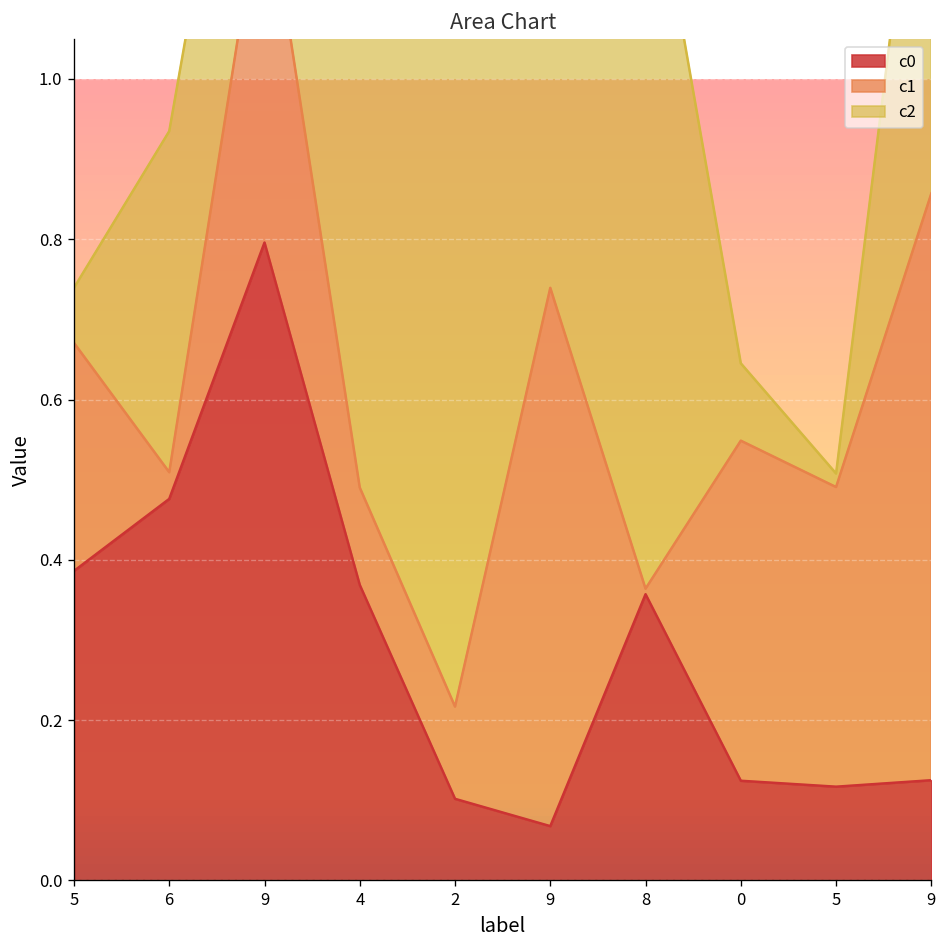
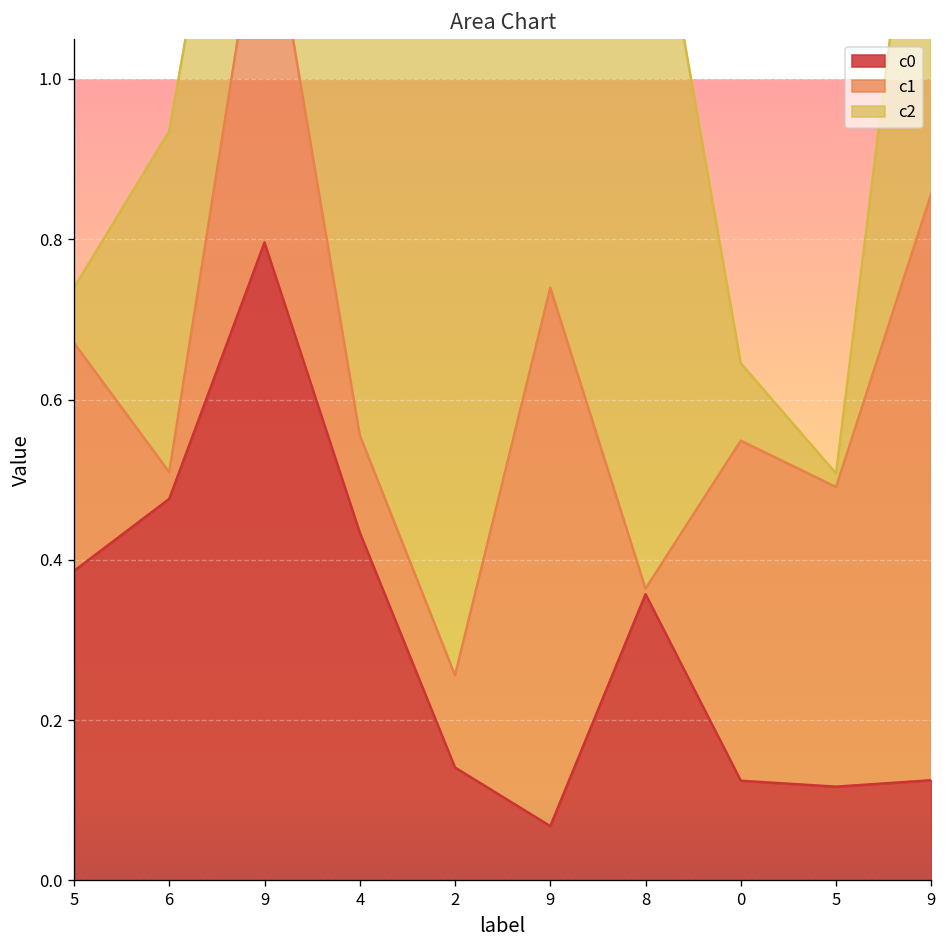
  {
    "c0": {
      "6": 0.48,
-     "4": 0.37,
-     "2": 0.10,
+     "4": 0.43,
+     "2": 0.14,
      "8": 0.36,
      "0": 0.12
    }
  }
